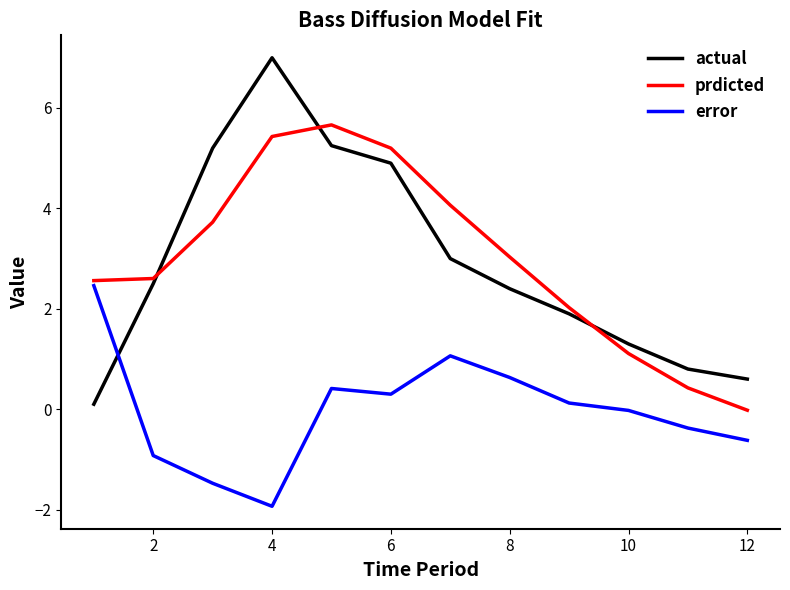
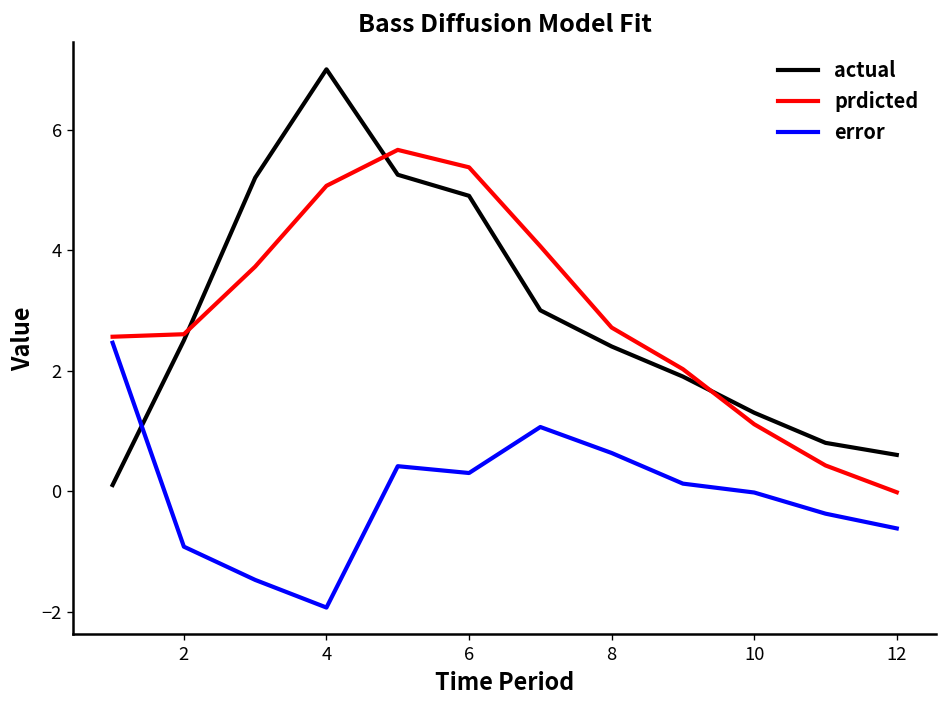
  {
    "actual": {
      "2": 2.5,
      "4": 7.0,
      "6": 4.9,
      "8": 2.4,
      "10": 1.3,
      "12": 0.6
    },
    "prdicted": {
      "2": 2.6,
-     "4": 5.4,
-     "6": 5.2,
-     "8": 3.0,
+     "4": 5.1,
+     "6": 5.4,
+     "8": 2.7,
      "10": 1.1,
      "12": 0.0
    },
    "error": {
      "2": -0.9,
      "4": -1.9,
      "6": 0.3,
      "8": 0.6,
      "10": 0.0,
      "12": -0.6
    }
  }
